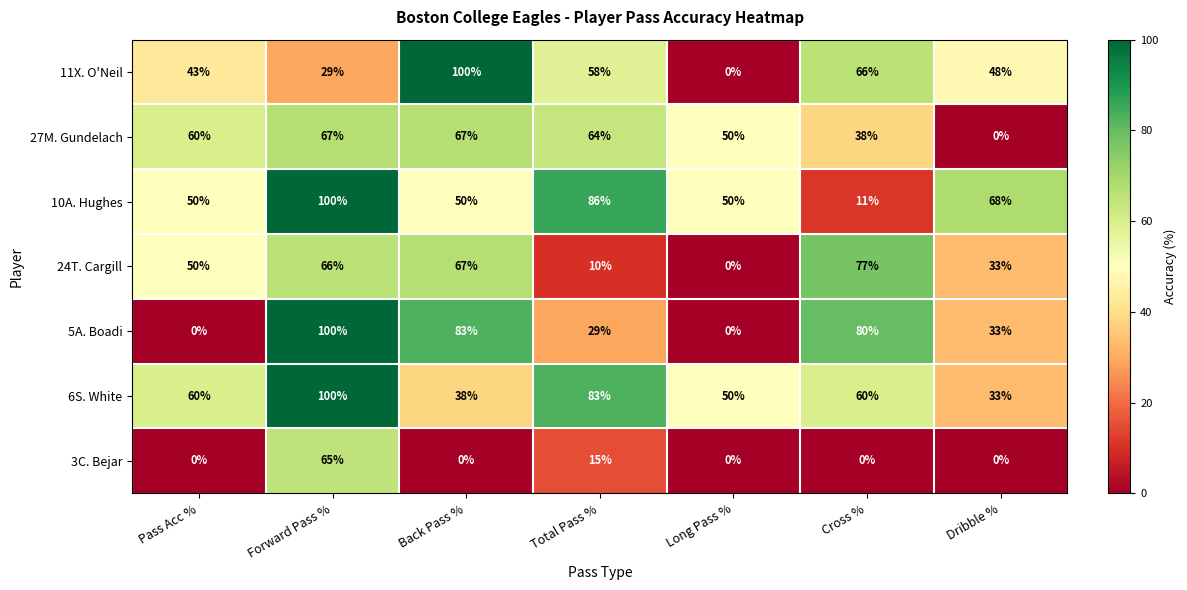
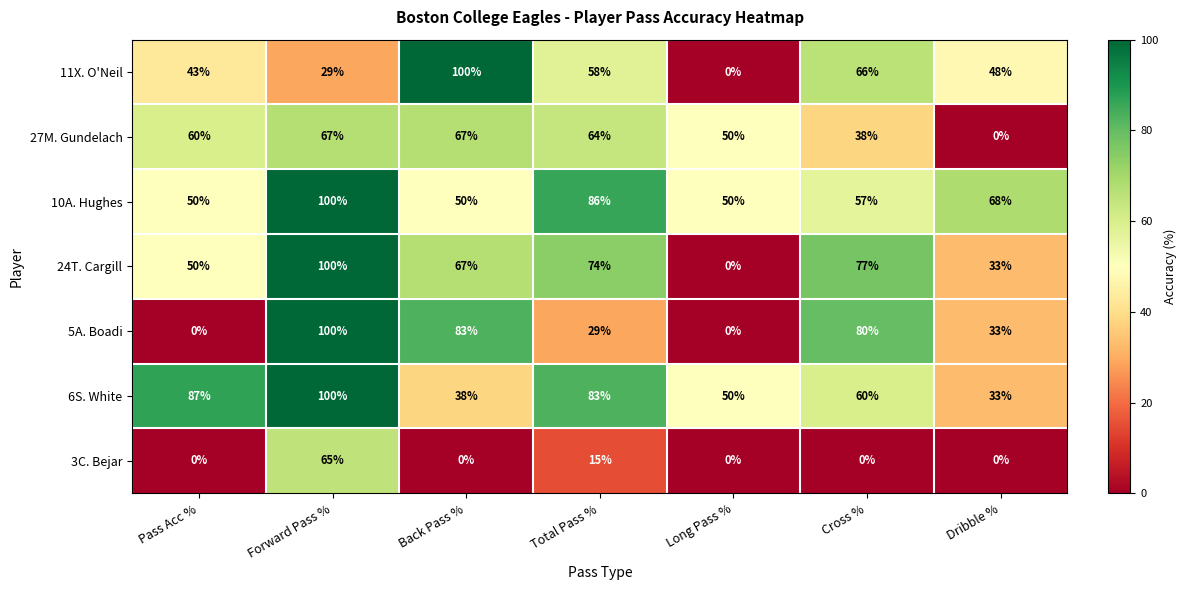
  {
    "11X. O'Neil": {
      "Pass Acc %": "43%",
      "Forward Pass %": "29%",
      "Back Pass %": "100%",
      "Total Pass %": "58%",
      "Long Pass %": "0%",
      "Cross %": "66%",
      "Dribble %": "48%"
    },
    "27M. Gundelach": {
      "Pass Acc %": "60%",
      "Forward Pass %": "67%",
      "Back Pass %": "67%",
      "Total Pass %": "64%",
      "Long Pass %": "50%",
      "Cross %": "38%",
      "Dribble %": "0%"
    },
    "10A. Hughes": {
      "Pass Acc %": "50%",
      "Forward Pass %": "100%",
      "Back Pass %": "50%",
      "Total Pass %": "86%",
      "Long Pass %": "50%",
-     "Cross %": "11%",
+     "Cross %": "57%",
      "Dribble %": "68%"
    },
    "24T. Cargill": {
      "Pass Acc %": "50%",
-     "Forward Pass %": "66%",
+     "Forward Pass %": "100%",
      "Back Pass %": "67%",
-     "Total Pass %": "10%",
+     "Total Pass %": "74%",
      "Long Pass %": "0%",
      "Cross %": "77%",
      "Dribble %": "33%"
    },
    "5A. Boadi": {
      "Pass Acc %": "0%",
      "Forward Pass %": "100%",
      "Back Pass %": "83%",
      "Total Pass %": "29%",
      "Long Pass %": "0%",
      "Cross %": "80%",
      "Dribble %": "33%"
    },
    "6S. White": {
-     "Pass Acc %": "60%",
+     "Pass Acc %": "87%",
      "Forward Pass %": "100%",
      "Back Pass %": "38%",
      "Total Pass %": "83%",
      "Long Pass %": "50%",
      "Cross %": "60%",
      "Dribble %": "33%"
    },
    "3C. Bejar": {
      "Pass Acc %": "0%",
      "Forward Pass %": "65%",
      "Back Pass %": "0%",
      "Total Pass %": "15%",
      "Long Pass %": "0%",
      "Cross %": "0%",
      "Dribble %": "0%"
    }
  }
